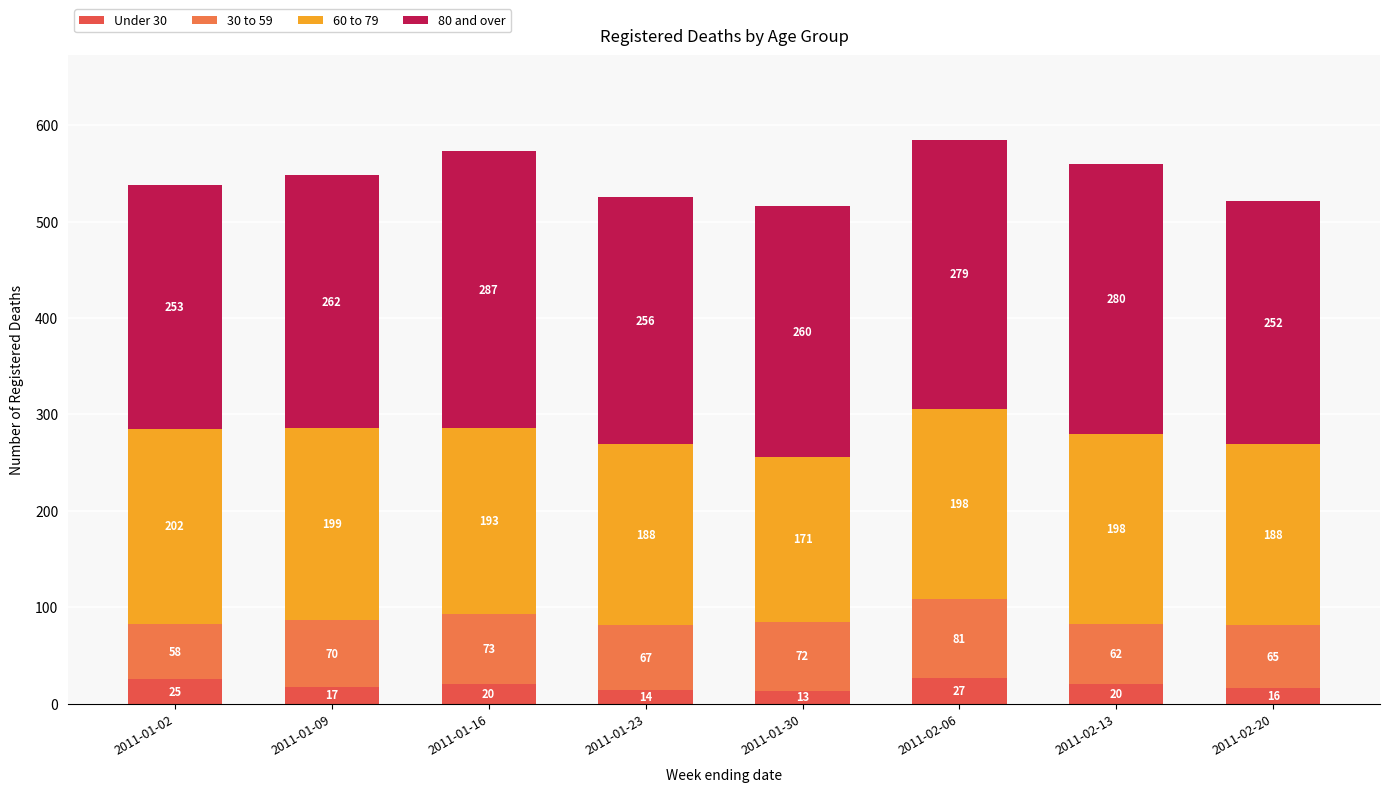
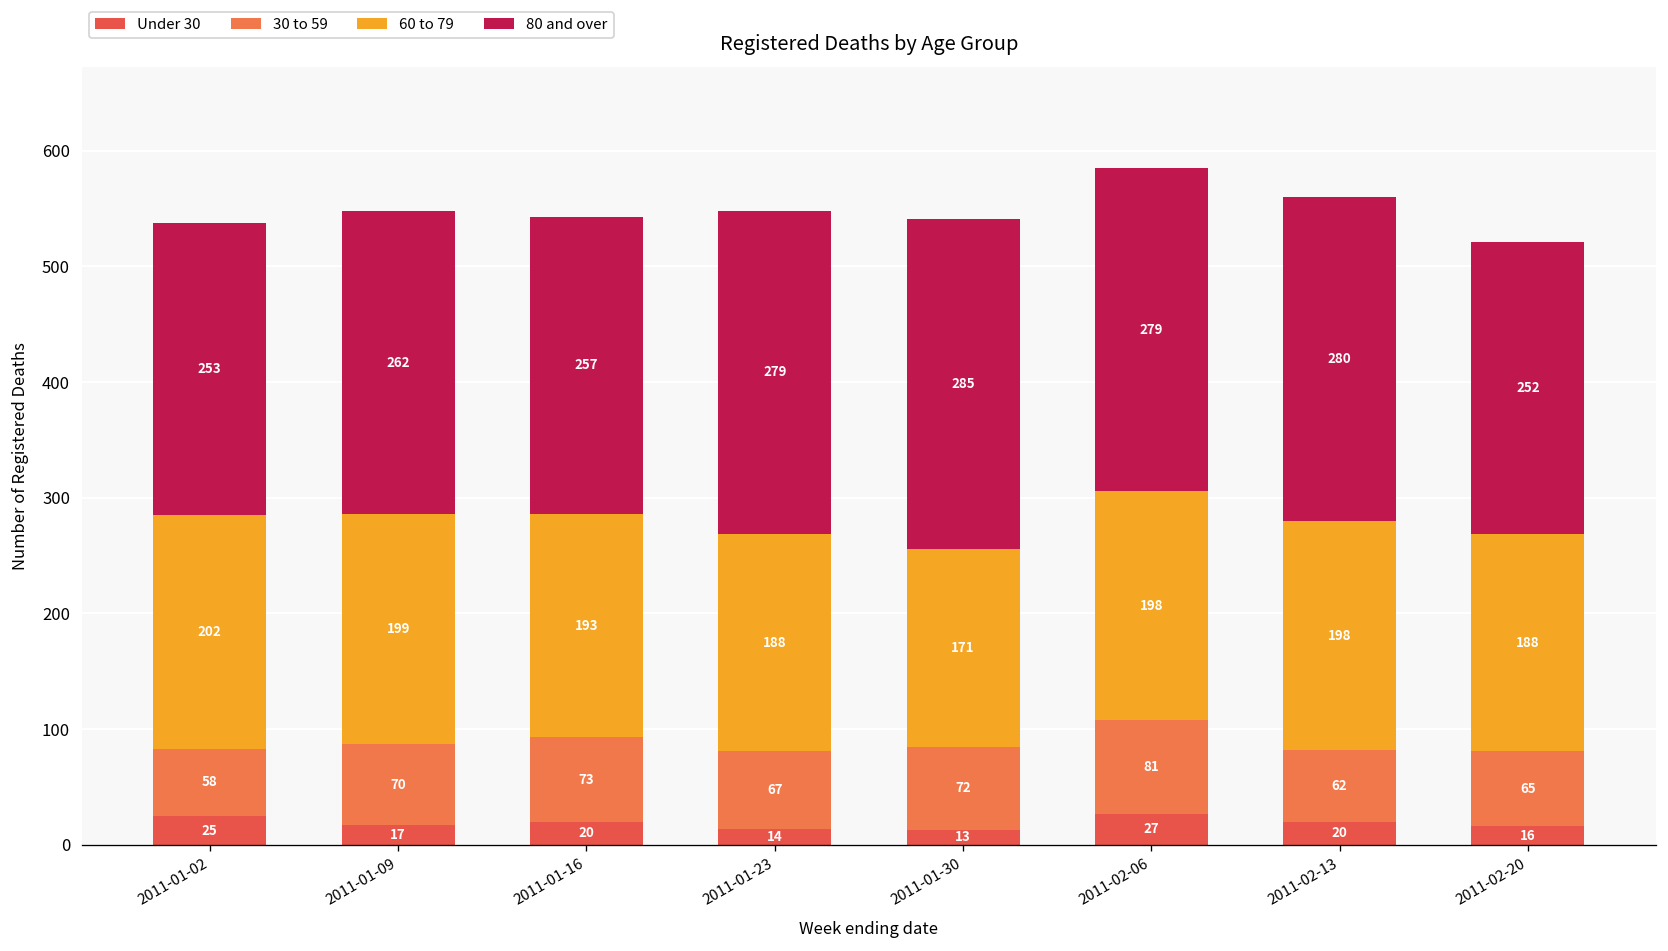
  {
    "60 to 79": {
      "2011-01-02": 202,
      "2011-01-09": 199,
      "2011-01-16": 193,
      "2011-01-23": 188,
      "2011-01-30": 171,
      "2011-02-06": 198,
      "2011-02-13": 198,
      "2011-02-20": 188
    },
    "80 and over": {
      "2011-01-02": 253,
      "2011-01-09": 262,
-     "2011-01-16": 287,
-     "2011-01-23": 256,
-     "2011-01-30": 260,
+     "2011-01-16": 257,
+     "2011-01-23": 279,
+     "2011-01-30": 285,
      "2011-02-06": 279,
      "2011-02-13": 280,
      "2011-02-20": 252
    }
  }
